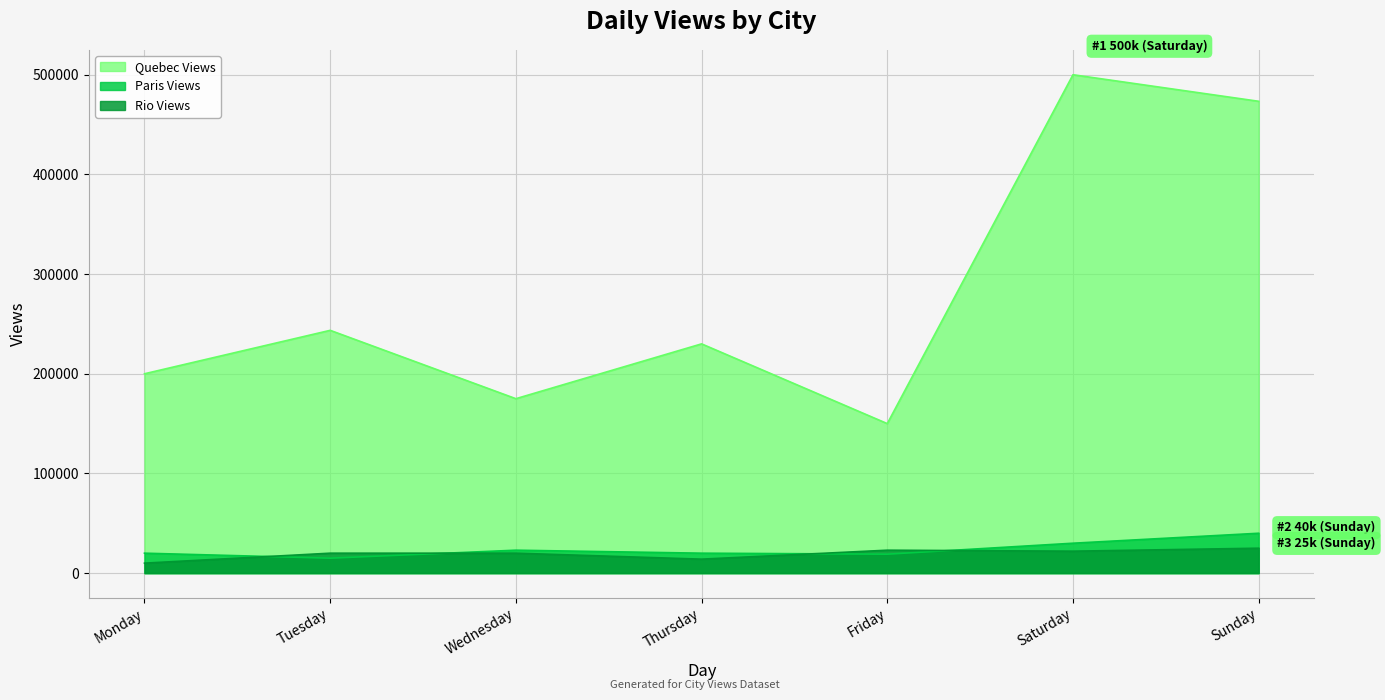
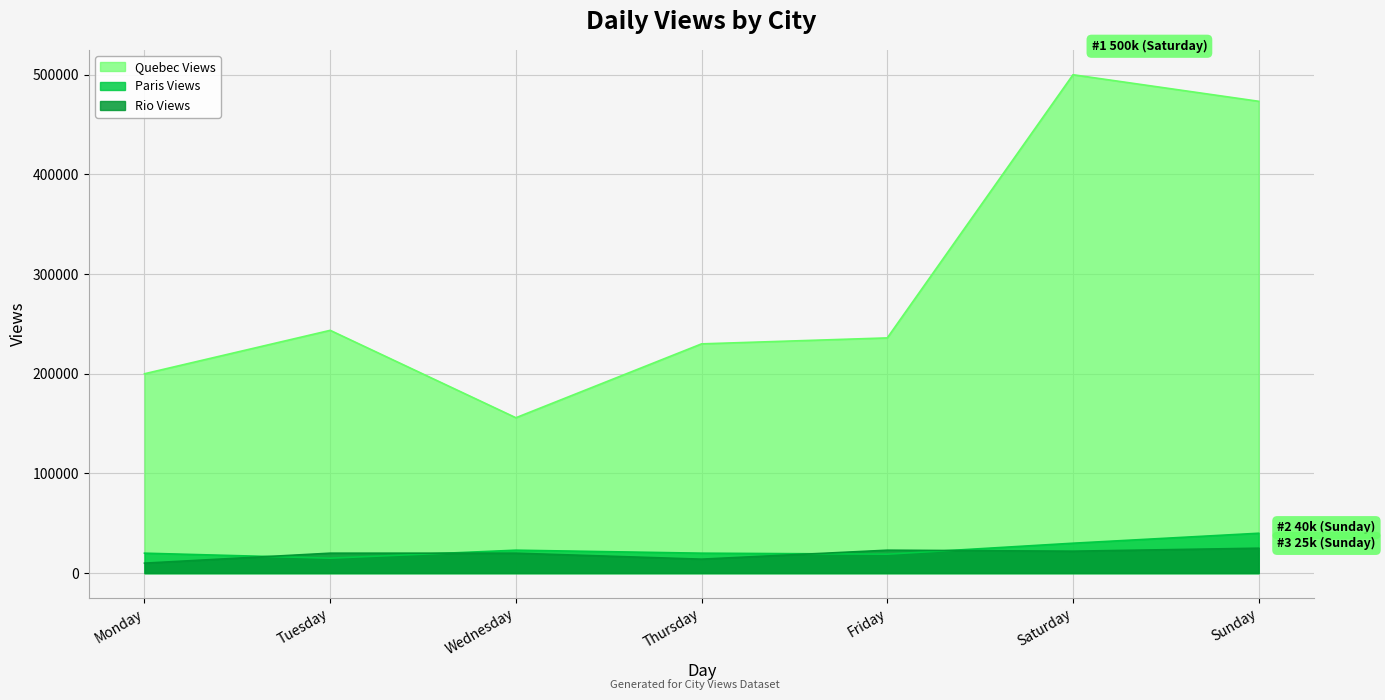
  {
    "Quebec Views": {
      "Monday": 200000,
      "Tuesday": 240000,
-     "Wednesday": 180000,
+     "Wednesday": 160000,
      "Thursday": 230000,
-     "Friday": 150000,
+     "Friday": 240000,
      "Saturday": 500000,
      "Sunday": 470000
    }
  }
